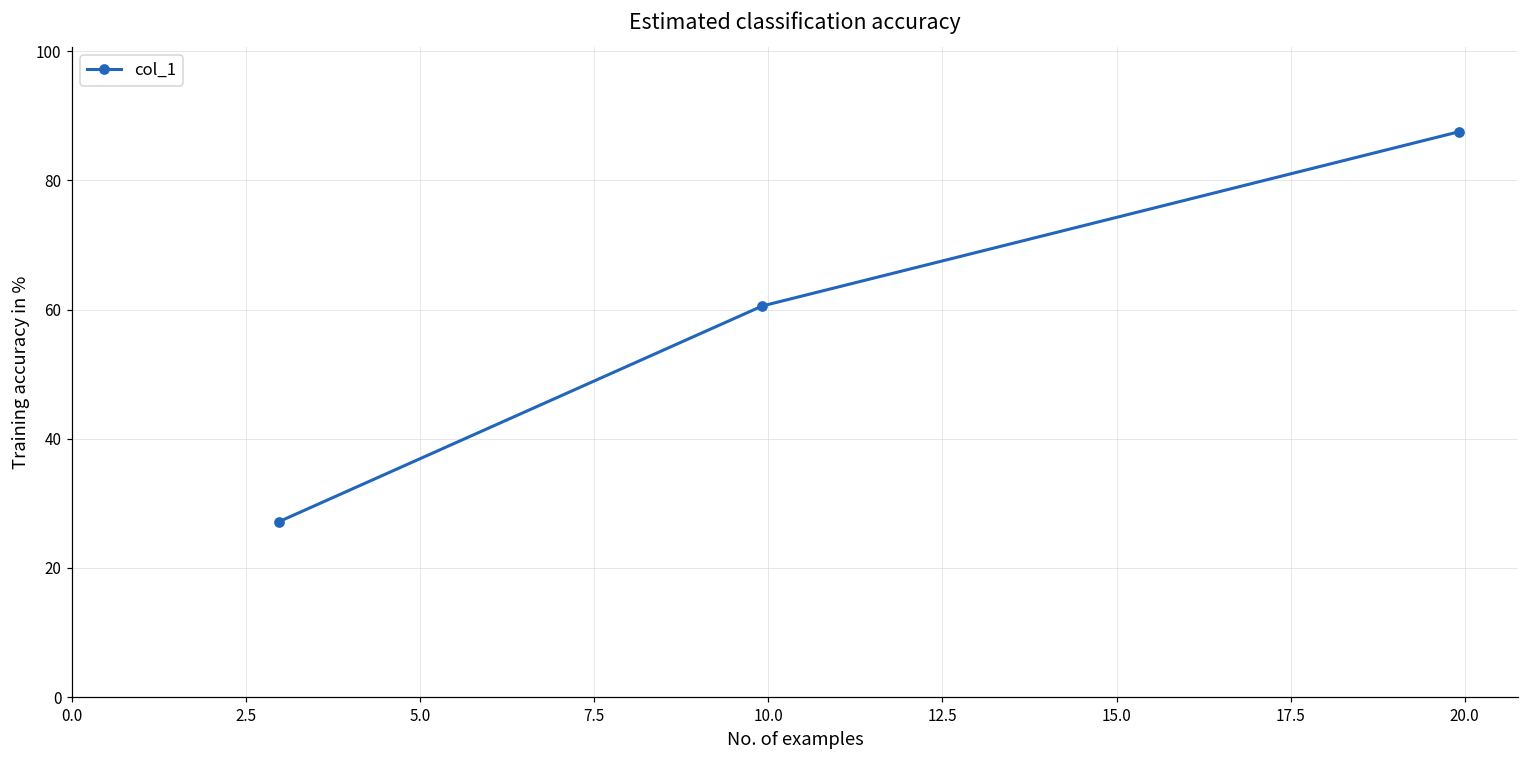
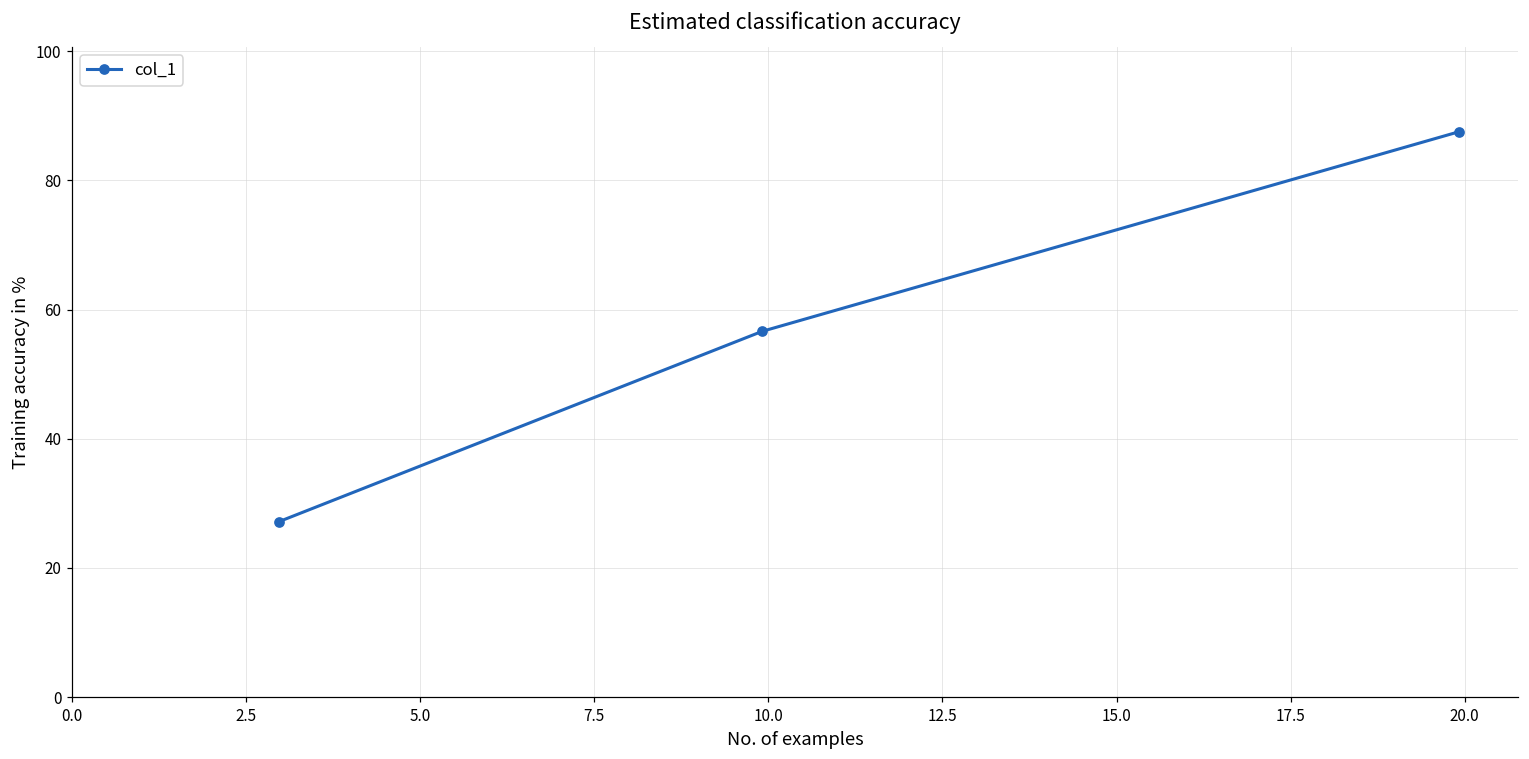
  {
-   "10.0": 61,
+   "10.0": 57,
    "20.0": 88
  }
